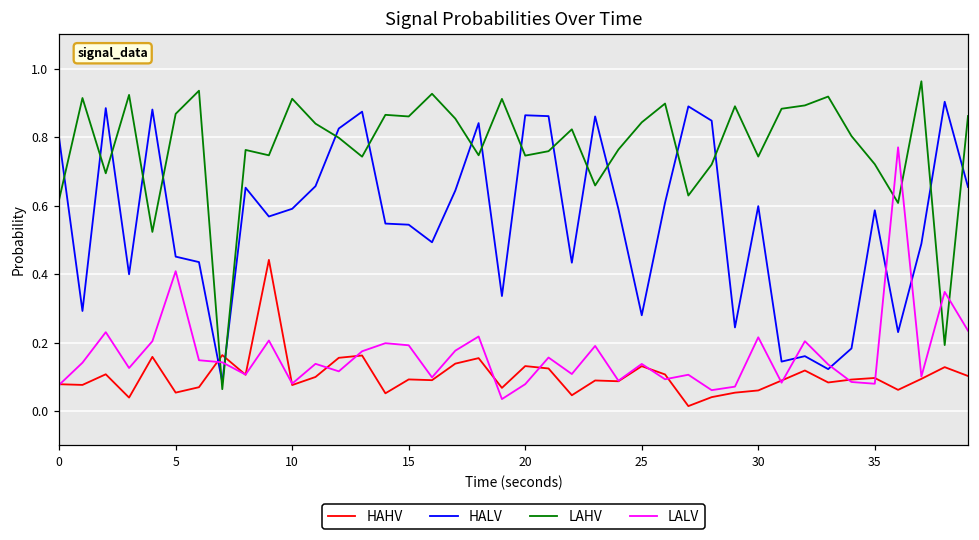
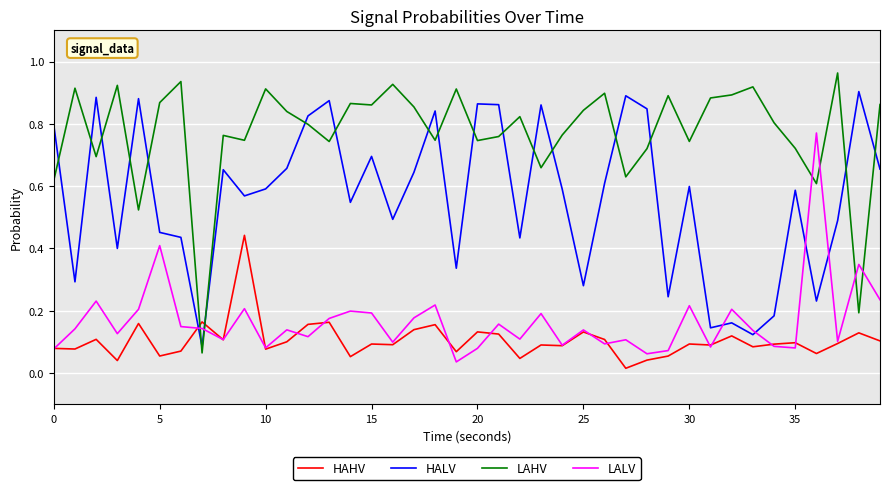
  {
    "HAHV": {
      "5": 0.05,
      "15": 0.09,
      "20": 0.13,
-     "30": 0.06,
+     "30": 0.09,
      "35": 0.10
    },
    "HALV": {
      "0": 0.80,
      "5": 0.45,
      "10": 0.59,
-     "15": 0.54,
+     "15": 0.70,
      "20": 0.86,
      "25": 0.28,
      "30": 0.60,
      "35": 0.59
    },
    "LAHV": {
      "0": 0.62,
      "5": 0.87,
      "10": 0.91,
      "15": 0.86,
      "20": 0.75,
      "25": 0.84,
      "30": 0.74,
      "35": 0.72
    },
    "LALV": {
      "5": 0.41,
      "15": 0.19,
      "20": 0.08,
      "30": 0.22,
      "35": 0.08
    }
  }
